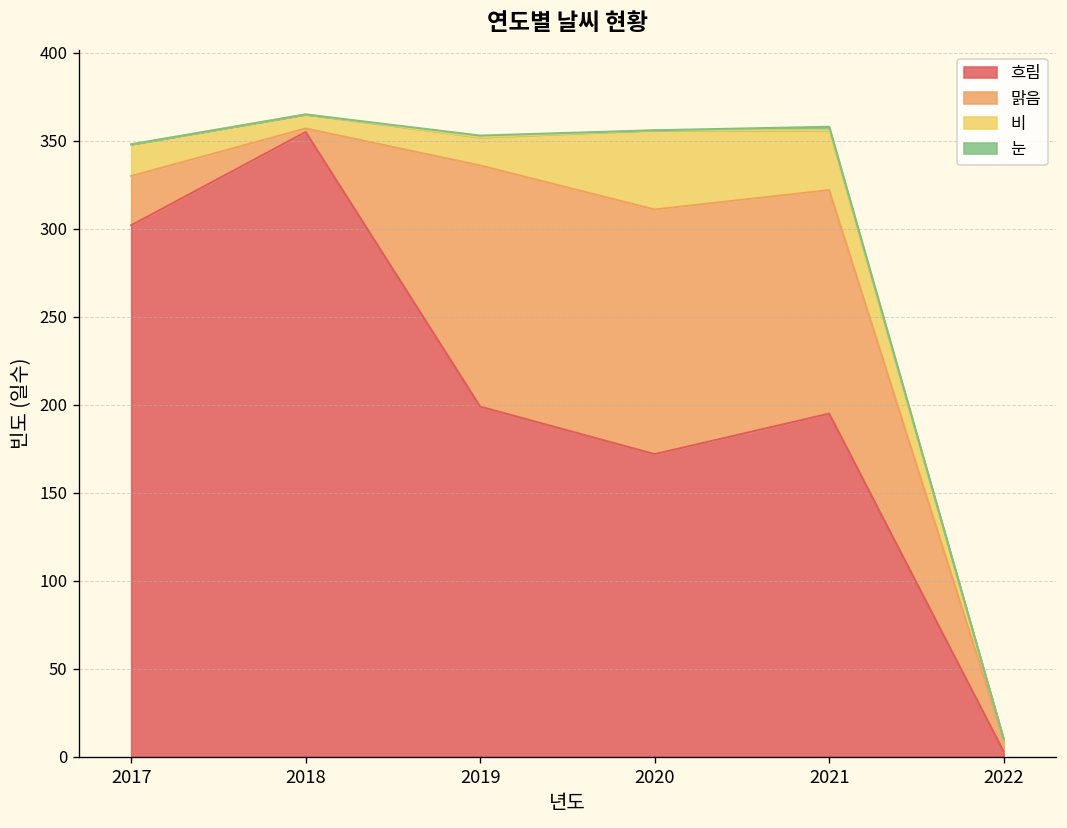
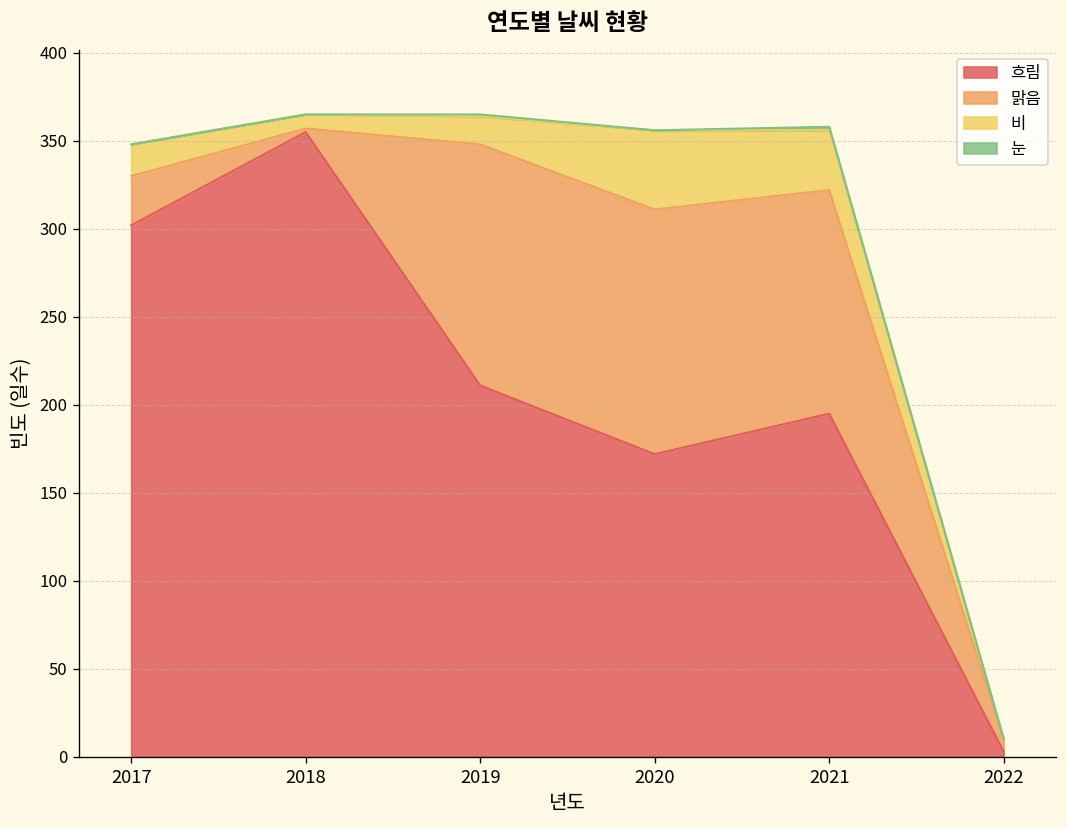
  {
    "흐림": {
      "2017": 302,
      "2018": 355,
-     "2019": 199,
+     "2019": 211,
      "2020": 172,
      "2021": 195,
      "2022": 3
    },
    "눈": {
      "2021": 2
    }
  }
